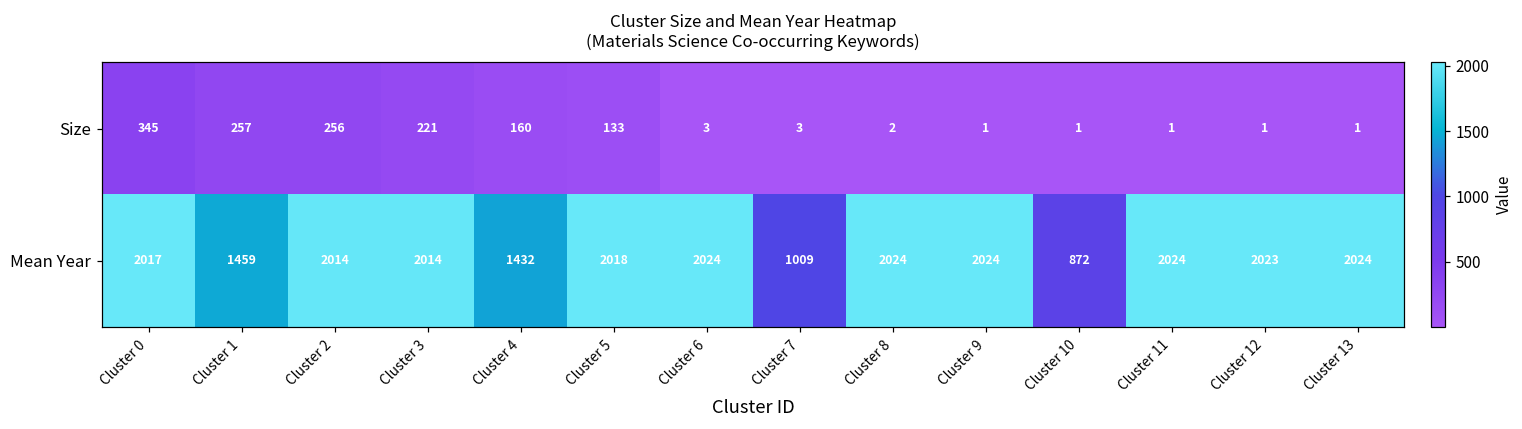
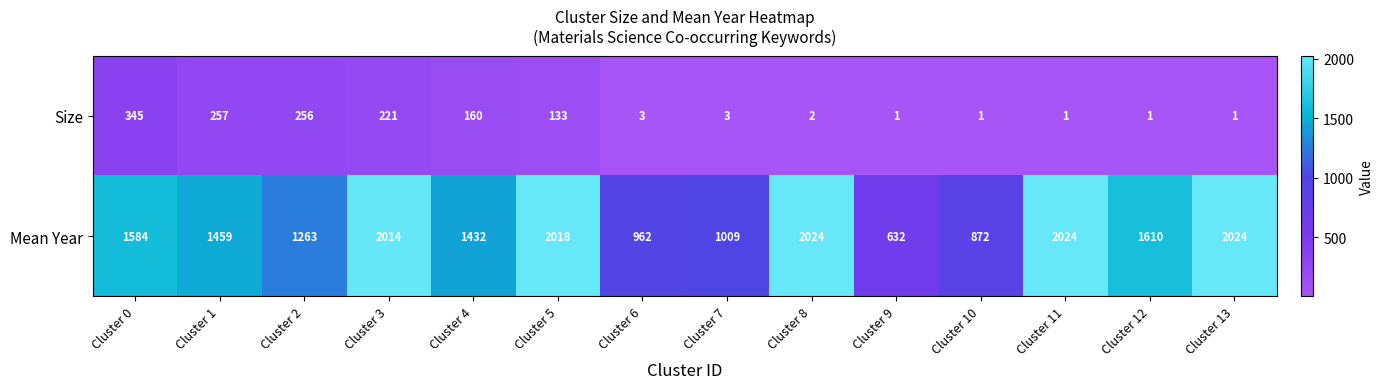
  {
    "Size": {
      "Cluster 0": 345,
      "Cluster 1": 257,
      "Cluster 2": 256,
      "Cluster 3": 221,
      "Cluster 4": 160,
      "Cluster 5": 133,
      "Cluster 6": 3,
      "Cluster 7": 3,
      "Cluster 8": 2,
      "Cluster 9": 1,
      "Cluster 10": 1,
      "Cluster 11": 1,
      "Cluster 12": 1,
      "Cluster 13": 1
    },
    "Mean Year": {
-     "Cluster 0": 2017,
+     "Cluster 0": 1584,
      "Cluster 1": 1459,
-     "Cluster 2": 2014,
+     "Cluster 2": 1263,
      "Cluster 3": 2014,
      "Cluster 4": 1432,
      "Cluster 5": 2018,
-     "Cluster 6": 2024,
+     "Cluster 6": 962,
      "Cluster 7": 1009,
      "Cluster 8": 2024,
-     "Cluster 9": 2024,
+     "Cluster 9": 632,
      "Cluster 10": 872,
      "Cluster 11": 2024,
-     "Cluster 12": 2023,
+     "Cluster 12": 1610,
      "Cluster 13": 2024
    }
  }
